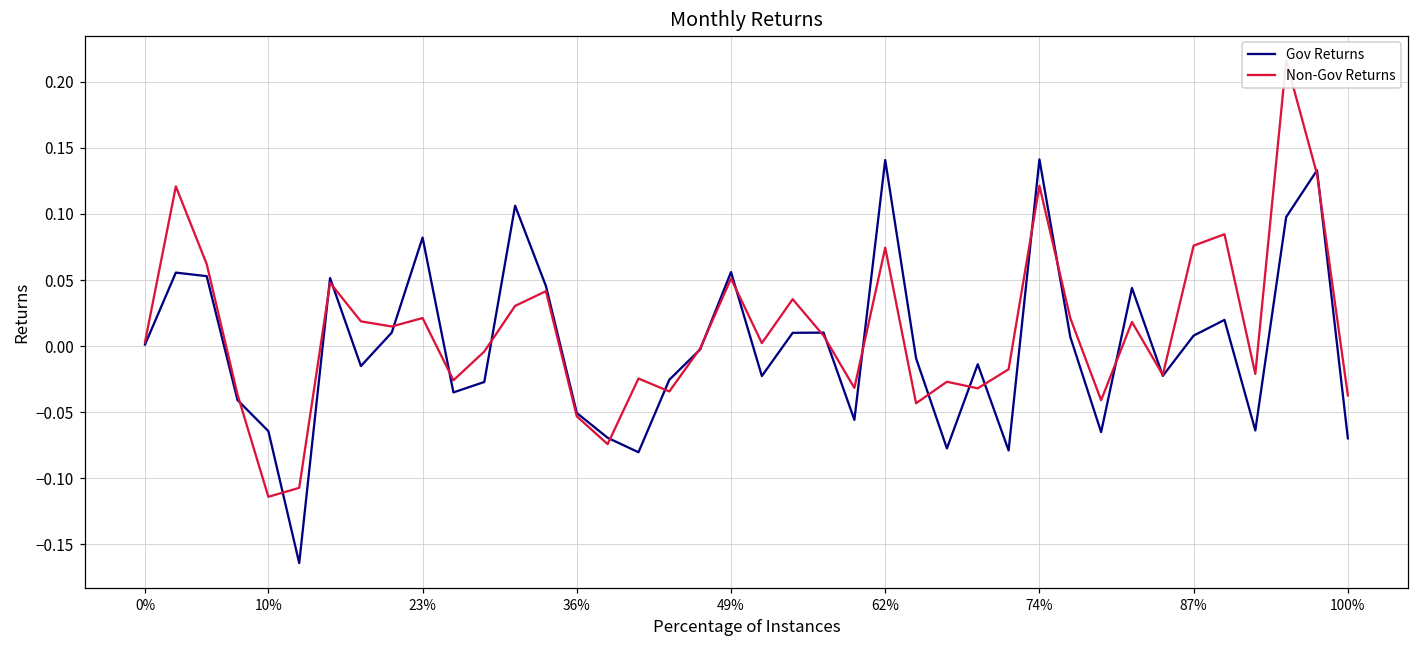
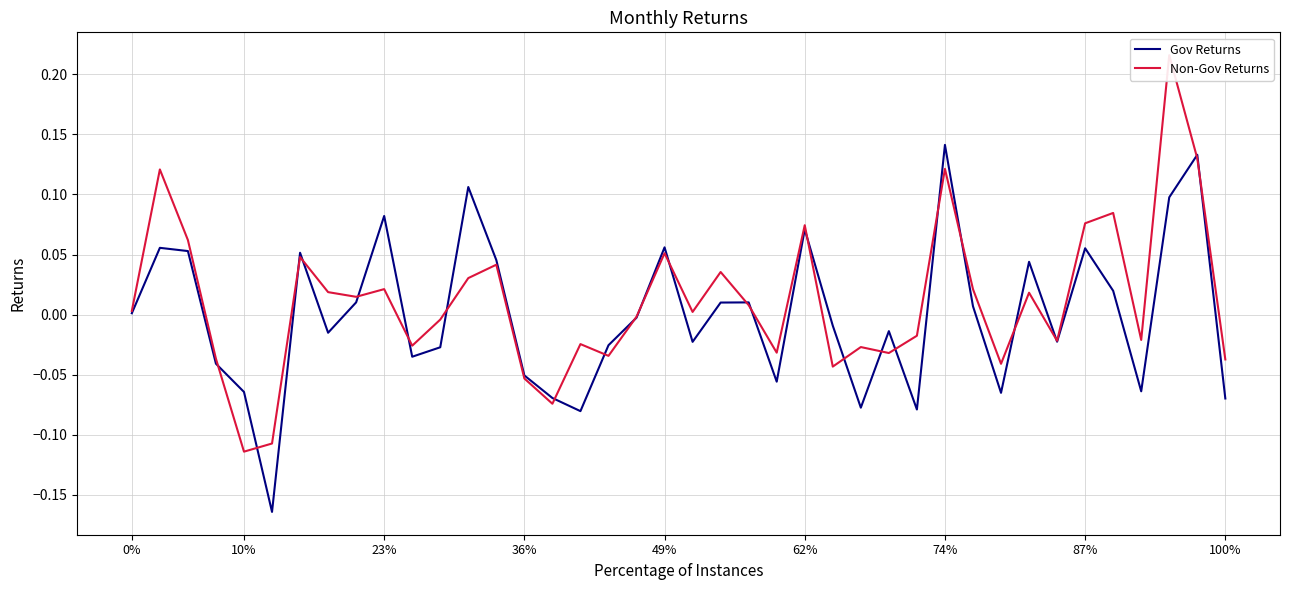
  {
    "Gov Returns": {
      "10%": -0.064,
      "23%": 0.082,
      "36%": -0.051,
      "49%": 0.056,
-     "62%": 0.141,
+     "62%": 0.071,
      "74%": 0.141,
-     "87%": 0.008,
+     "87%": 0.055,
      "100%": -0.070
    },
    "Non-Gov Returns": {
      "10%": -0.114,
      "23%": 0.021,
      "36%": -0.053,
      "49%": 0.051,
      "62%": 0.074,
      "74%": 0.121,
      "87%": 0.076,
      "100%": -0.037
    }
  }
